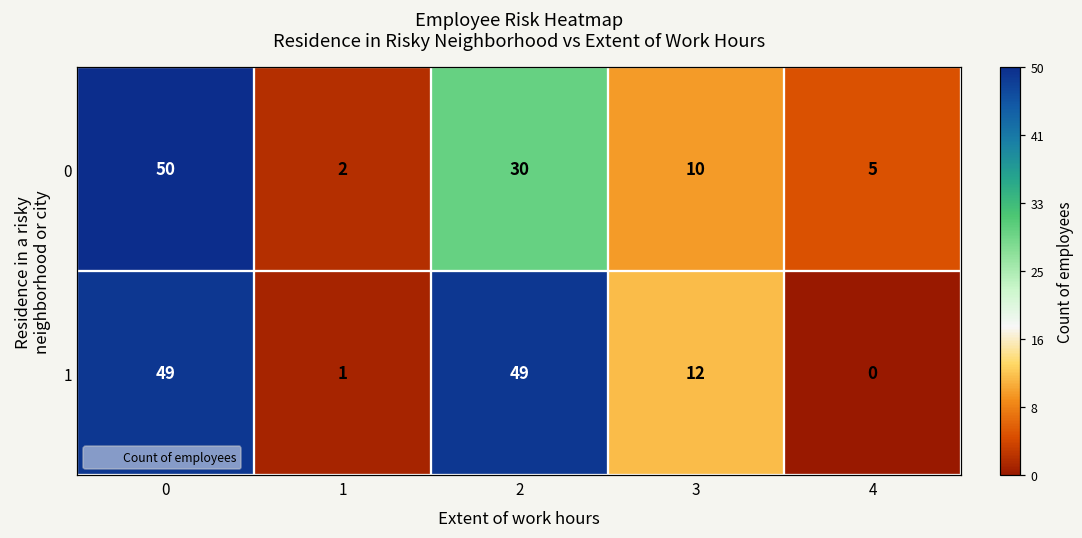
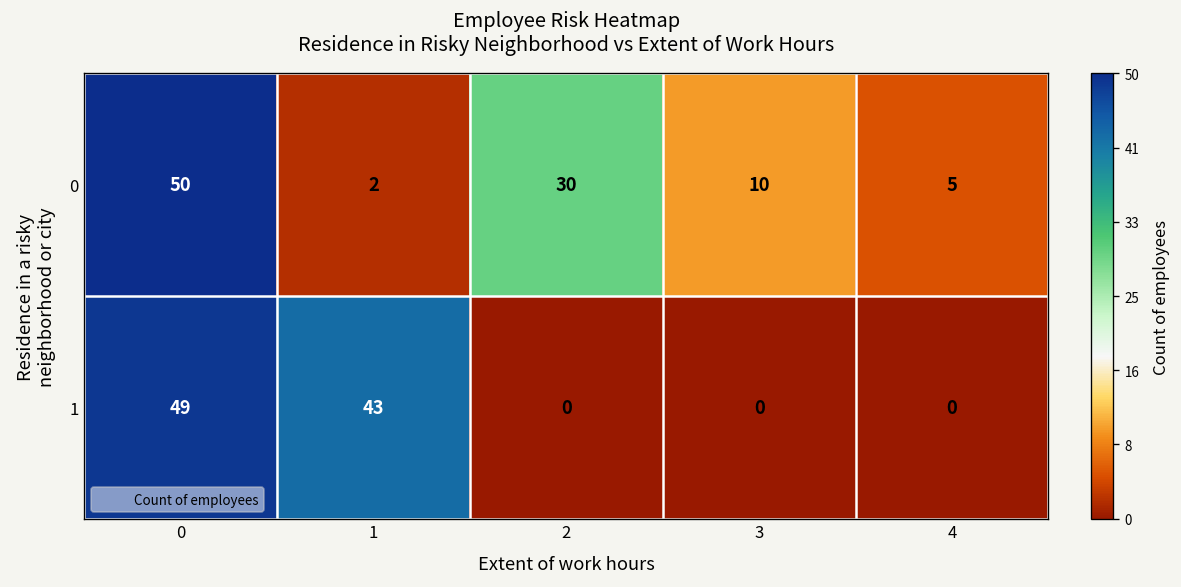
  {
    "0": {
      "0": 50,
      "1": 2,
      "2": 30,
      "3": 10,
      "4": 5
    },
    "1": {
      "0": 49,
-     "1": 1,
-     "2": 49,
-     "3": 12,
+     "1": 43,
+     "2": 0,
+     "3": 0,
      "4": 0
    }
  }
